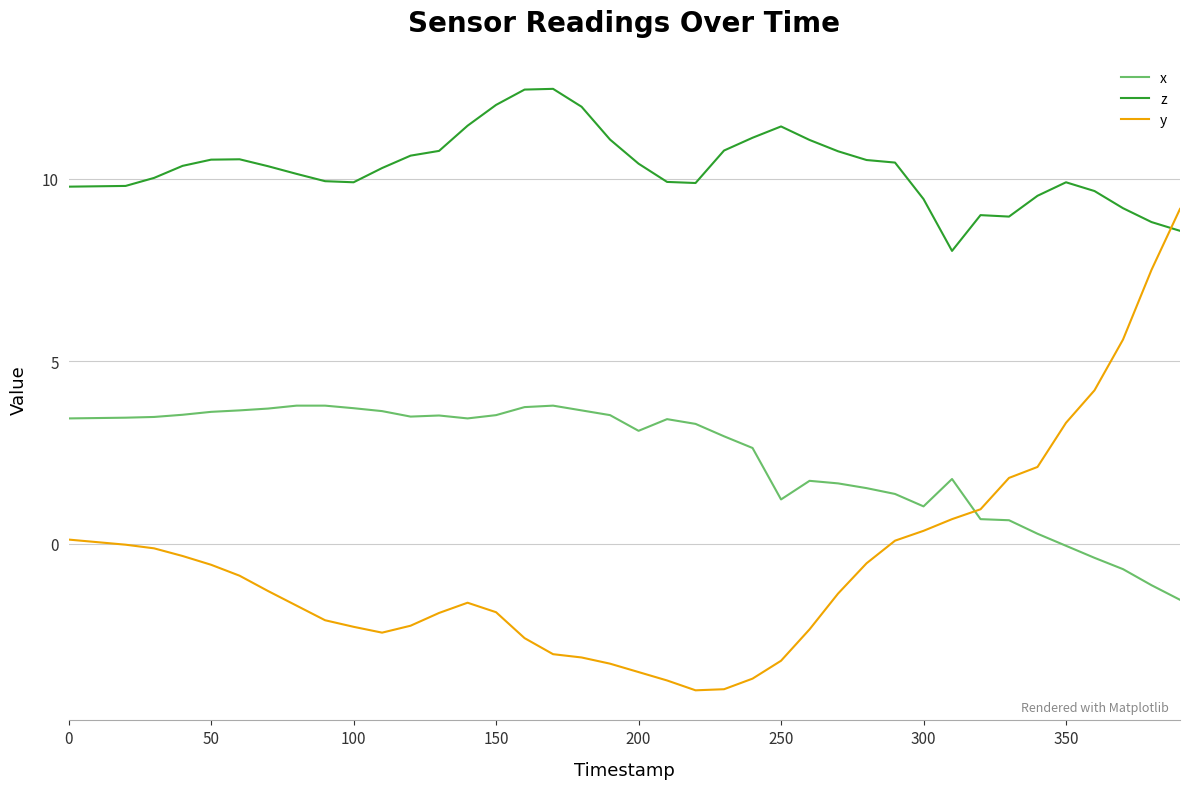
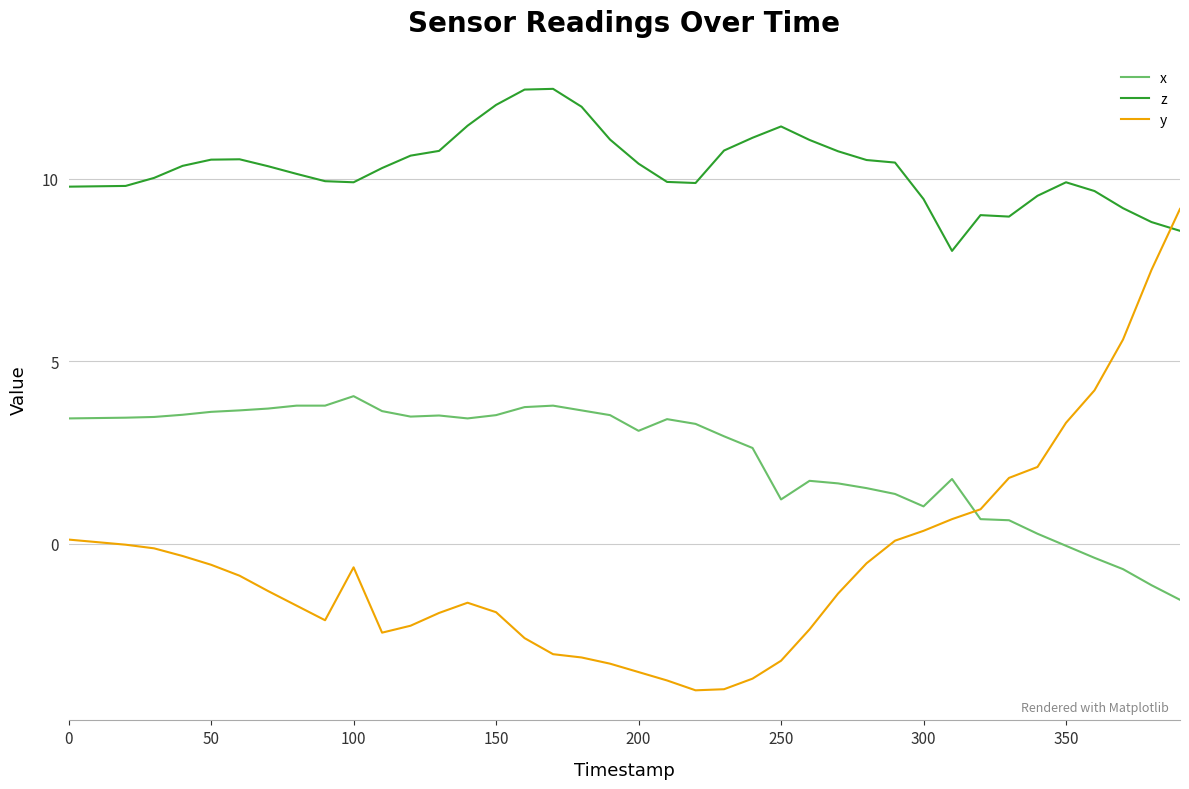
  {
    "x": {
      "0": 3.4,
      "50": 3.6,
-     "100": 3.7,
+     "100": 4.1,
      "150": 3.5,
      "200": 3.1,
      "250": 1.2,
      "300": 1.0,
      "350": -0.1
    },
    "z": {
      "0": 9.8,
      "50": 10.5,
      "100": 9.9,
      "150": 12.0,
      "200": 10.4,
      "250": 11.4,
      "300": 9.5,
      "350": 9.9
    },
    "y": {
      "0": 0.1,
      "50": -0.6,
-     "100": -2.3,
+     "100": -0.6,
      "150": -1.9,
      "200": -3.5,
      "250": -3.2,
      "300": 0.4,
      "350": 3.3
    }
  }
